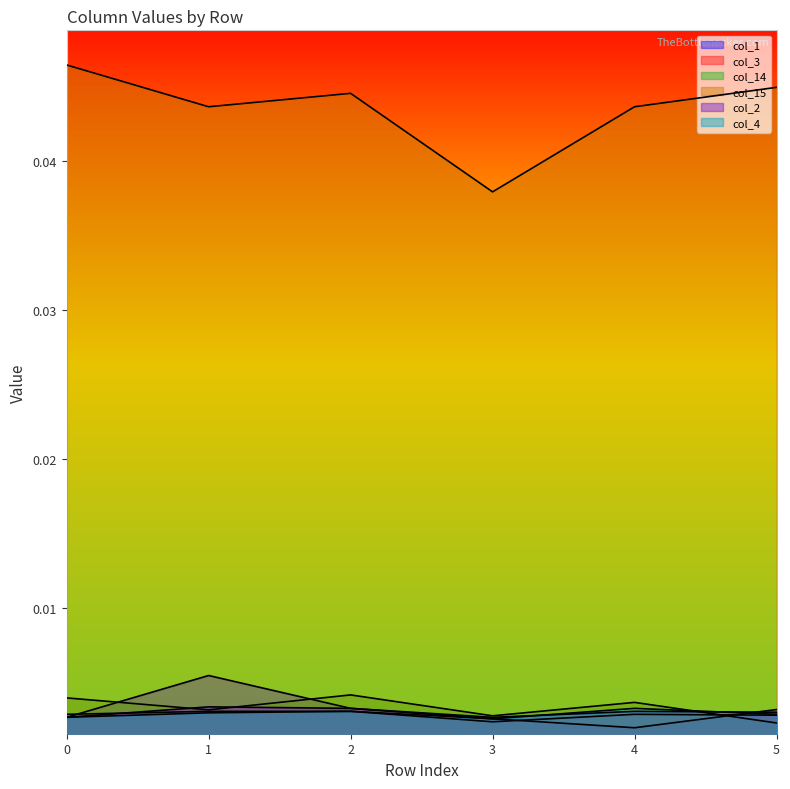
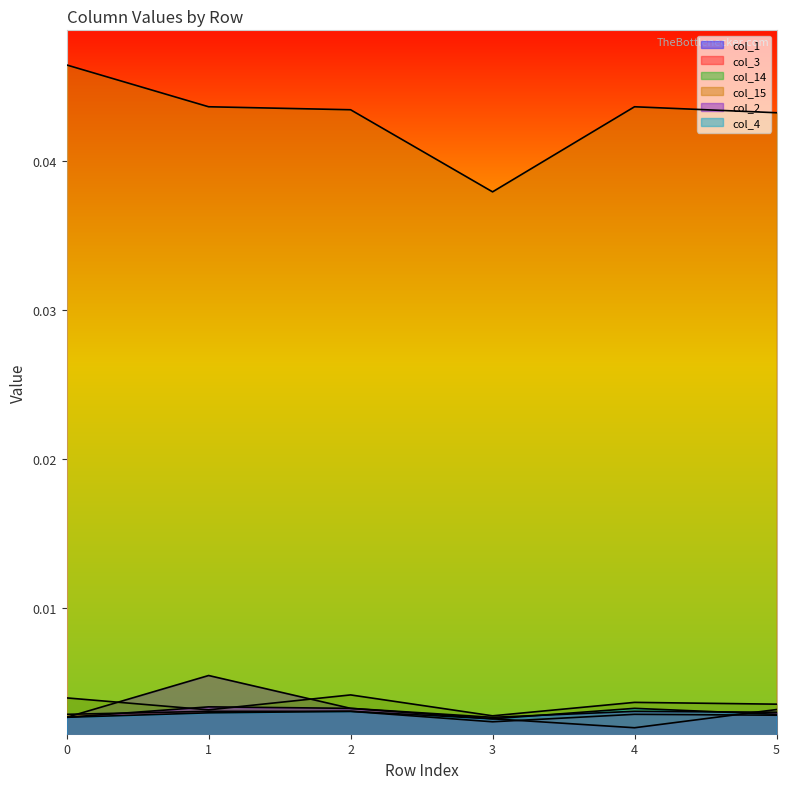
  {
    "col_1": {
      "1": 0.0055,
      "4": 0.0020,
      "5": 0.0032
    },
    "col_3": {
      "0": 0.0029,
      "3": 0.0024,
      "4": 0.0029
    },
    "col_14": {
      "0": 0.0040,
      "2": 0.0042,
      "4": 0.0037,
-     "5": 0.0023
+     "5": 0.0036
    },
    "col_15": {
      "0": 0.0464,
      "1": 0.0436,
-     "2": 0.0445,
+     "2": 0.0434,
      "3": 0.0379,
      "4": 0.0436,
-     "5": 0.0449
+     "5": 0.0432
    },
    "col_2": {
      "1": 0.0034,
      "4": 0.0031
    },
    "col_4": {
      "4": 0.0033
    }
  }
